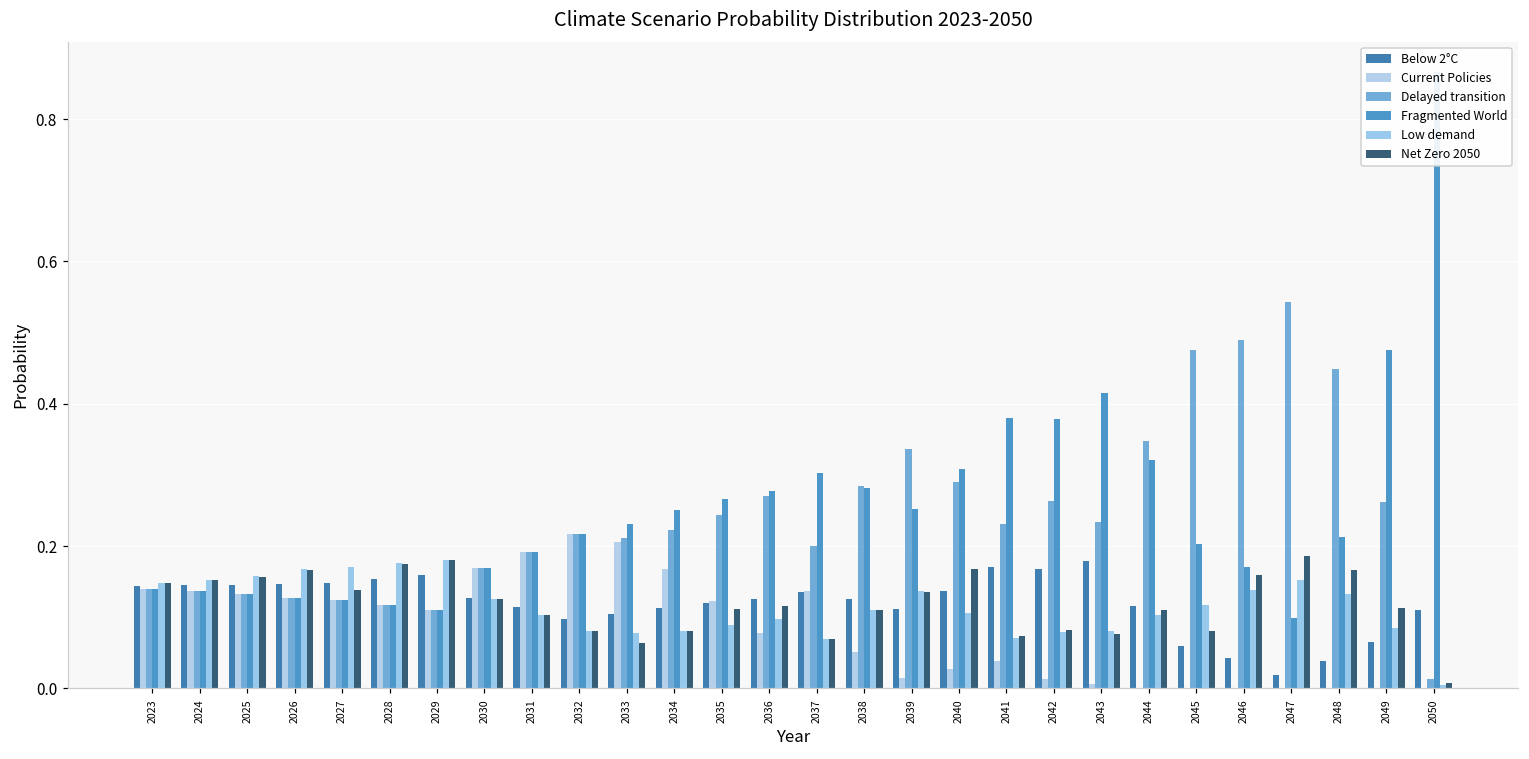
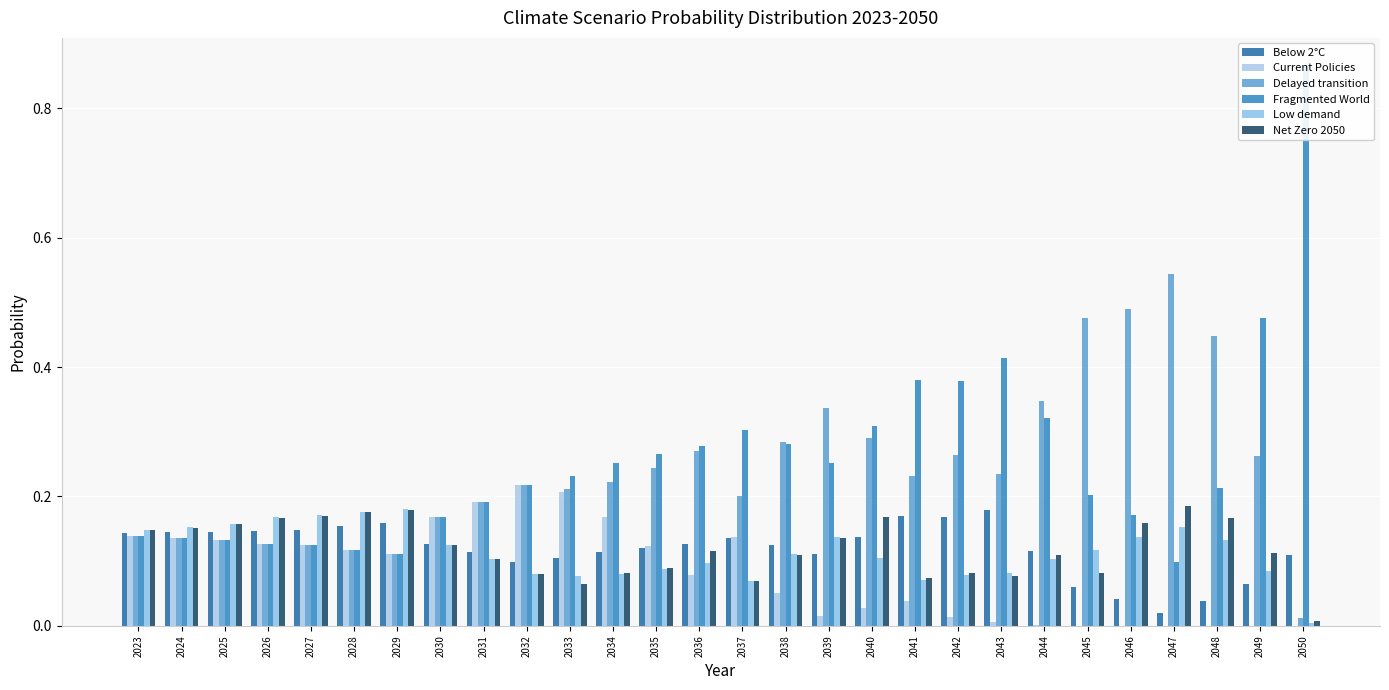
  {
    "Net Zero 2050": {
      "2023": 0.15,
      "2024": 0.15,
      "2025": 0.16,
      "2026": 0.17,
-     "2027": 0.14,
+     "2027": 0.17,
      "2028": 0.18,
      "2029": 0.18,
      "2030": 0.13,
      "2031": 0.10,
      "2032": 0.08,
      "2033": 0.06,
      "2034": 0.08,
-     "2035": 0.11,
+     "2035": 0.09,
      "2036": 0.12,
      "2037": 0.07,
      "2038": 0.11,
      "2039": 0.14,
      "2040": 0.17,
      "2041": 0.07,
      "2042": 0.08,
      "2043": 0.08,
      "2044": 0.11,
      "2045": 0.08,
      "2046": 0.16,
      "2047": 0.19,
      "2048": 0.17,
      "2049": 0.11,
      "2050": 0.01
    }
  }
